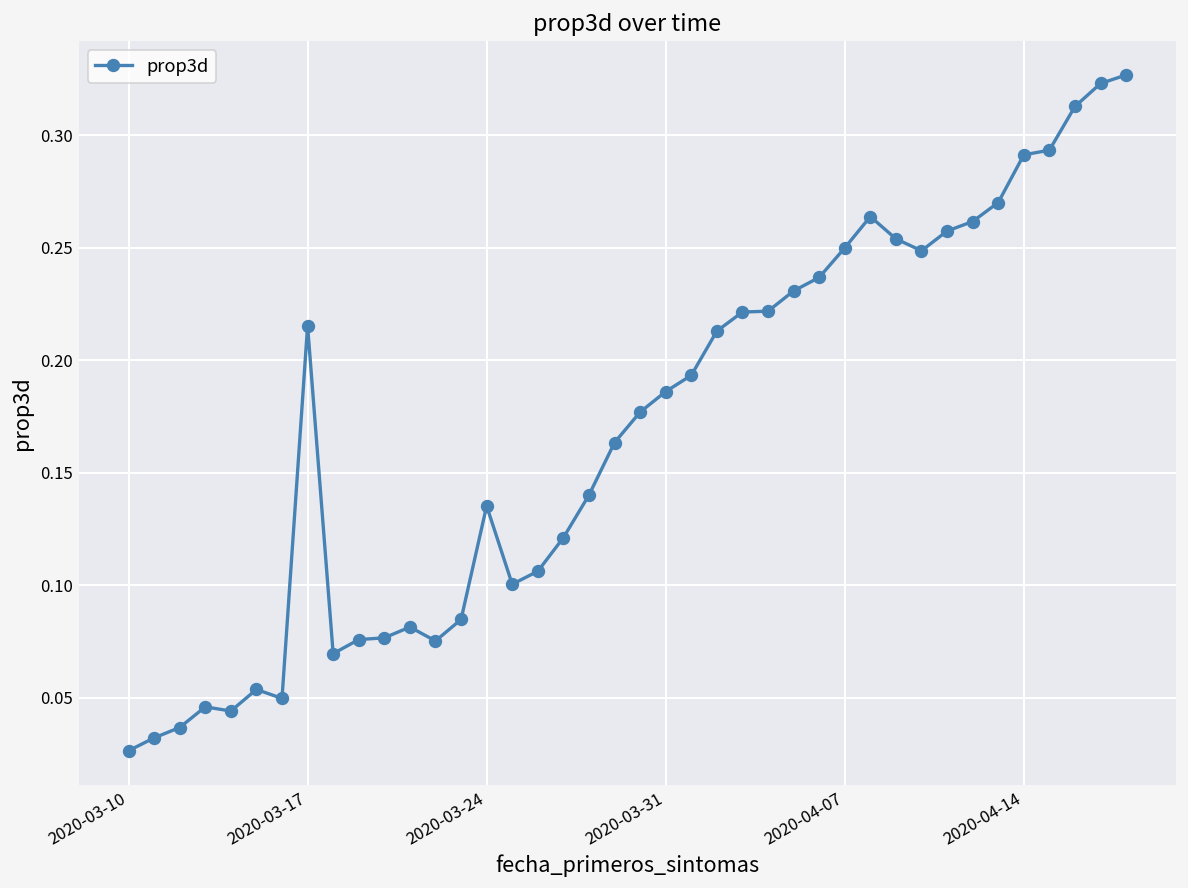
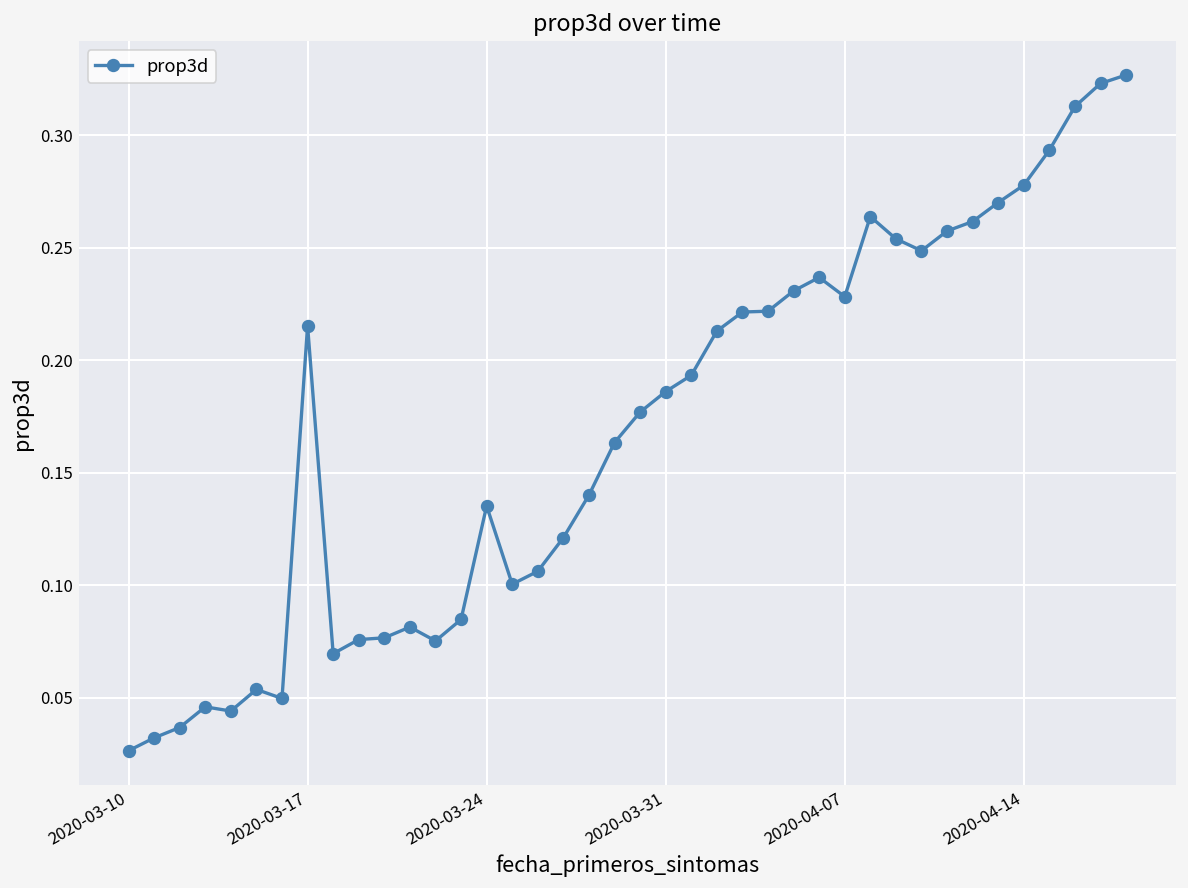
  {
    "2020-03-10": 0.027,
    "2020-03-17": 0.215,
    "2020-03-24": 0.135,
    "2020-03-31": 0.186,
-   "2020-04-07": 0.250,
-   "2020-04-14": 0.291
+   "2020-04-07": 0.228,
+   "2020-04-14": 0.278
  }
